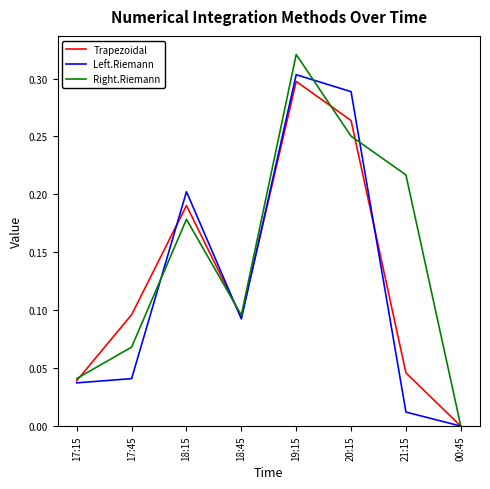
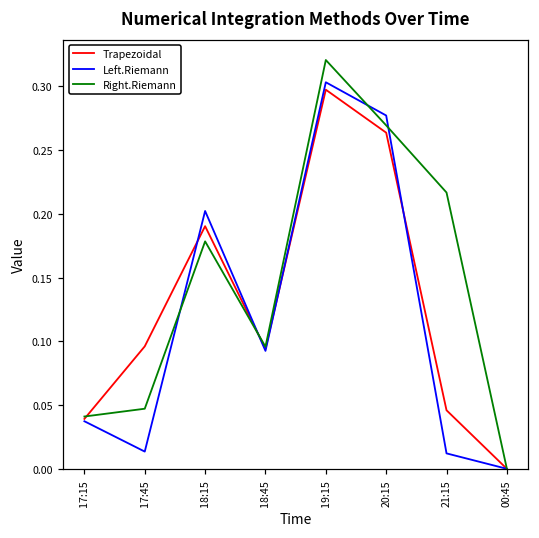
  {
    "Trapezoidal": {
      "17:45": 0.096,
      "18:15": 0.190,
      "19:15": 0.297,
      "20:15": 0.264,
      "21:15": 0.046
    },
    "Left.Riemann": {
-     "17:45": 0.041,
+     "17:45": 0.014,
      "18:15": 0.202,
      "19:15": 0.303,
-     "20:15": 0.289,
+     "20:15": 0.277,
      "21:15": 0.012
    },
    "Right.Riemann": {
-     "17:45": 0.068,
+     "17:45": 0.047,
      "18:15": 0.178,
      "19:15": 0.321,
-     "20:15": 0.250,
+     "20:15": 0.269,
      "21:15": 0.217
    }
  }
